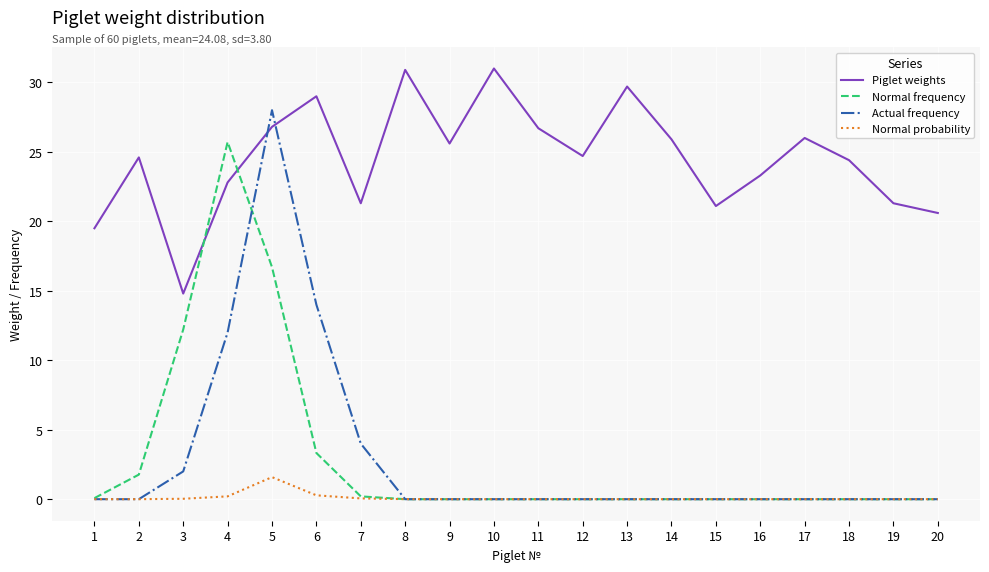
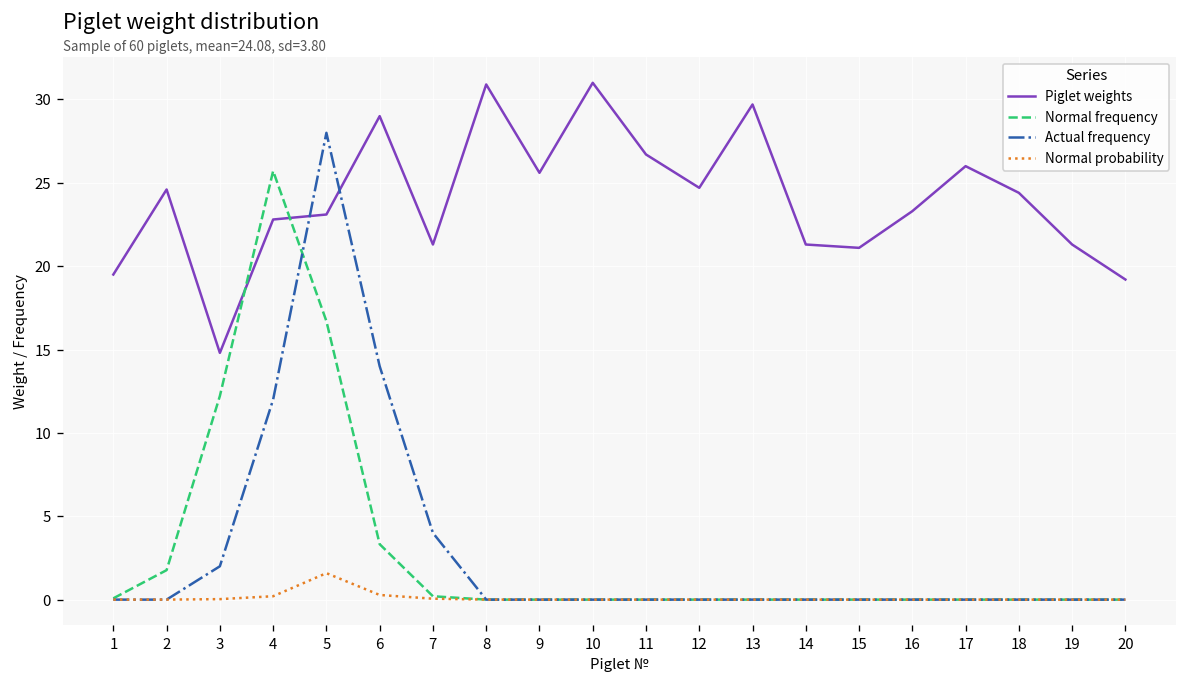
  {
    "Piglet weights": {
      "1": 19.5,
      "2": 24.6,
      "3": 14.8,
      "4": 22.8,
-     "5": 26.8,
+     "5": 23.1,
      "6": 29.0,
      "7": 21.3,
      "8": 30.9,
      "9": 25.6,
      "10": 31.0,
      "11": 26.7,
      "12": 24.7,
      "13": 29.7,
-     "14": 25.9,
+     "14": 21.3,
      "15": 21.1,
      "16": 23.3,
      "17": 26.0,
      "18": 24.4,
      "19": 21.3,
-     "20": 20.6
+     "20": 19.2
    },
    "Normal frequency": {
      "2": 1.8,
      "3": 12.2,
      "4": 25.7,
      "5": 16.7,
      "6": 3.3
    },
    "Actual frequency": {
      "3": 2.0,
      "4": 12.0,
      "5": 28.0,
      "6": 14.0,
      "7": 4.0
    },
    "Normal probability": {
      "3": 0.0,
      "4": 0.2,
      "5": 1.6,
      "6": 0.3
    }
  }
